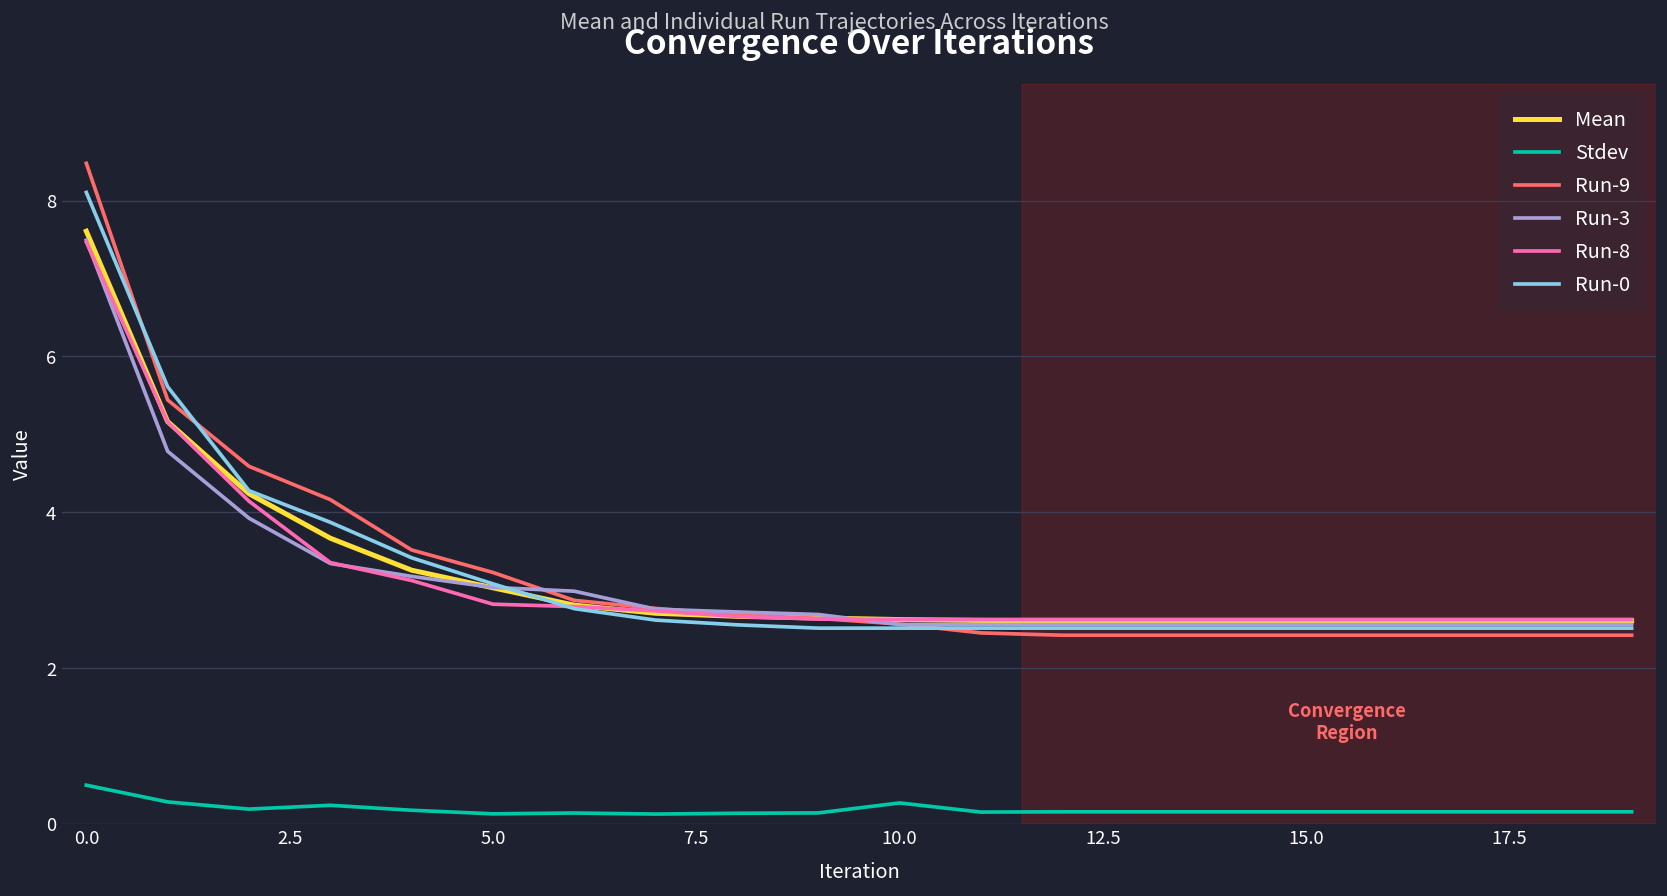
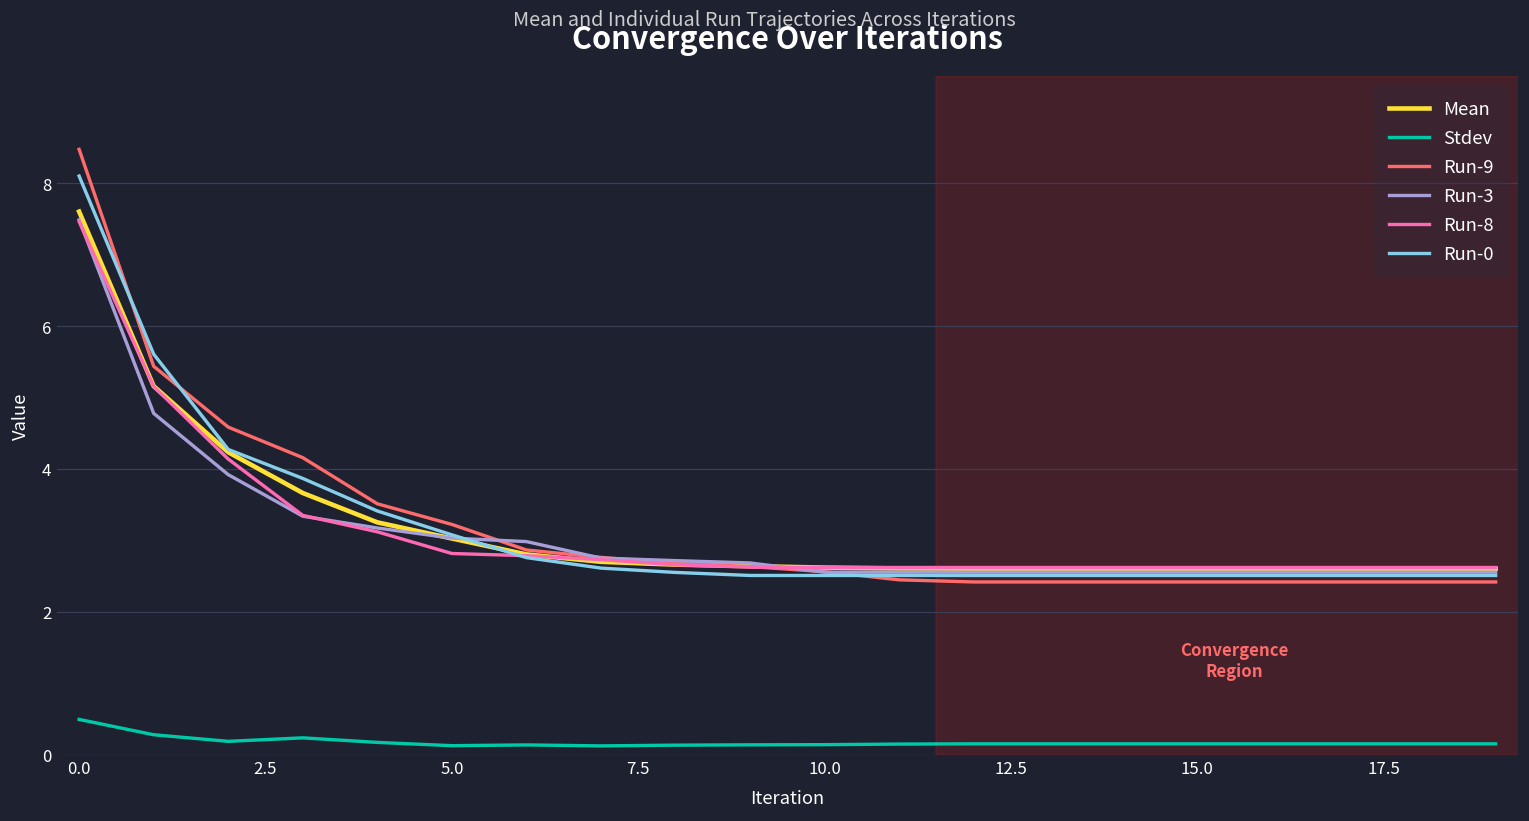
  {
    "Mean": {
      "0.0": 7.6
    },
    "Stdev": {
      "0.0": 0.5,
      "5.0": 0.1,
-     "10.0": 0.3,
+     "10.0": 0.1,
      "15.0": 0.2
    },
    "Run-9": {
      "0.0": 8.5,
      "5.0": 3.2,
      "15.0": 2.4
    },
    "Run-3": {
      "15.0": 2.6
    },
    "Run-8": {
      "5.0": 2.8
    },
    "Run-0": {
      "0.0": 8.1,
      "5.0": 3.1,
      "10.0": 2.5,
      "15.0": 2.5
    }
  }
